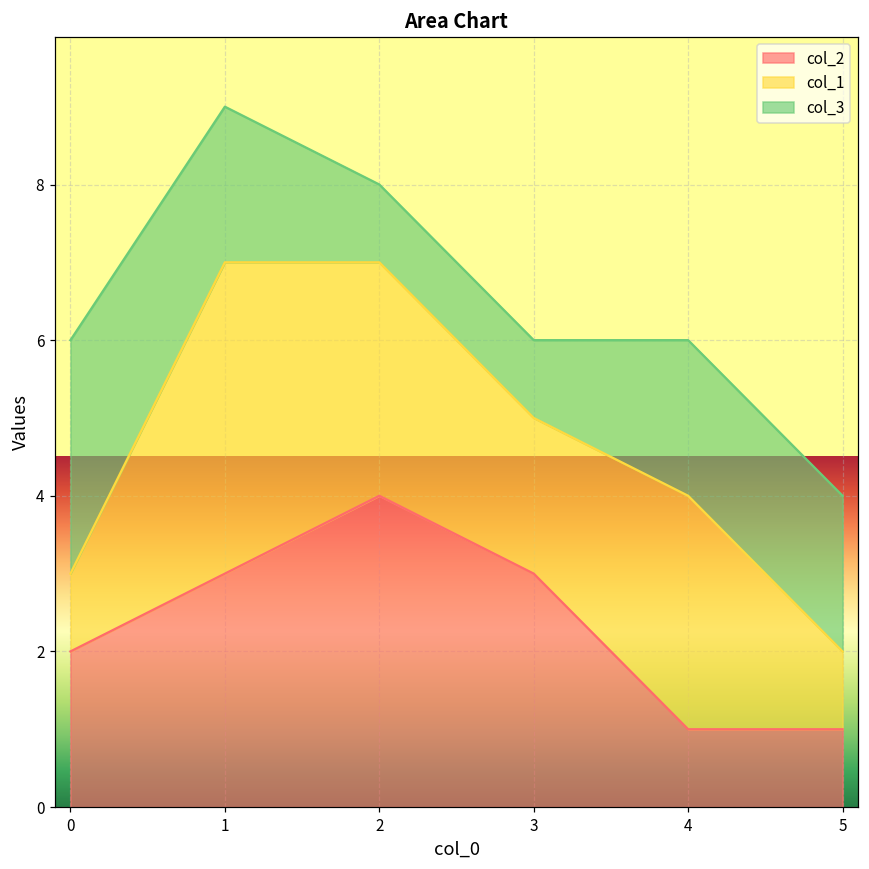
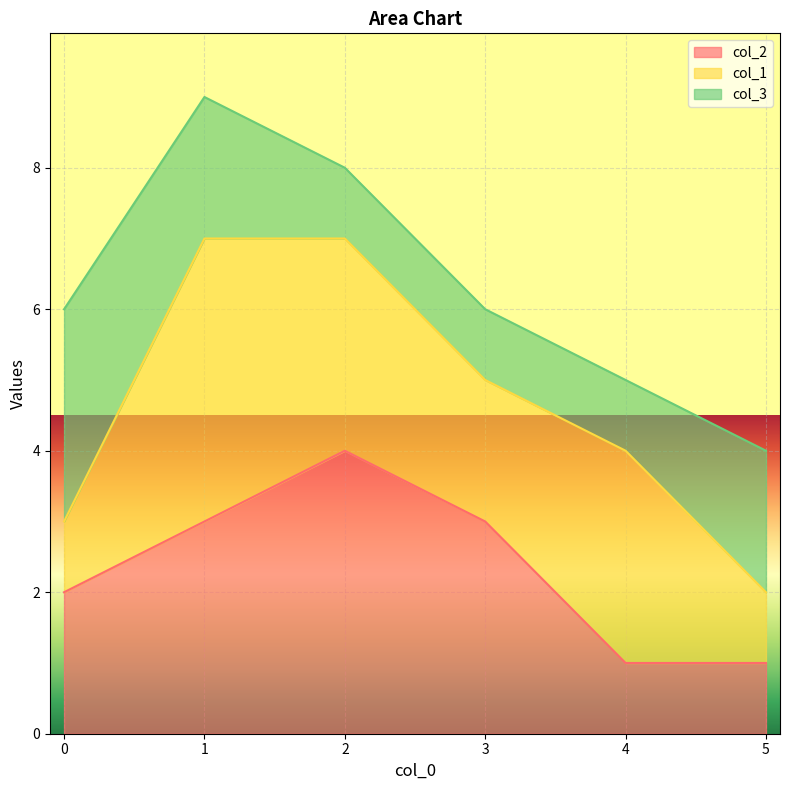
  {
    "col_2": {
      "0": 2,
      "1": 3,
      "2": 4,
      "3": 3,
      "4": 1,
      "5": 1
    },
    "col_1": {
      "0": 1,
      "1": 4,
      "2": 3,
      "3": 2,
      "4": 3,
      "5": 1
    },
    "col_3": {
      "0": 3,
      "1": 2,
      "2": 1,
      "3": 1,
-     "4": 2,
+     "4": 1,
      "5": 2
    }
  }
